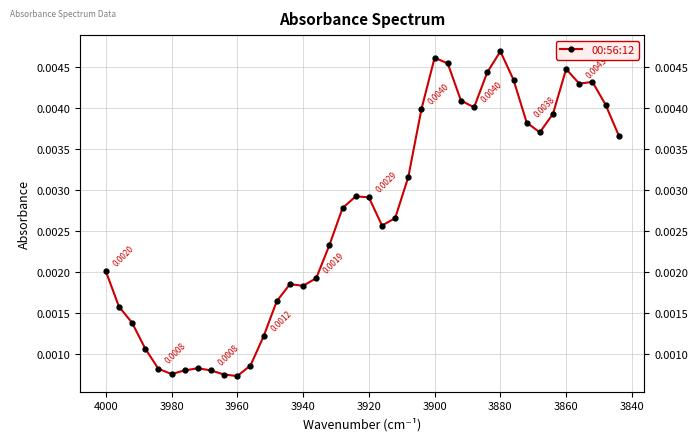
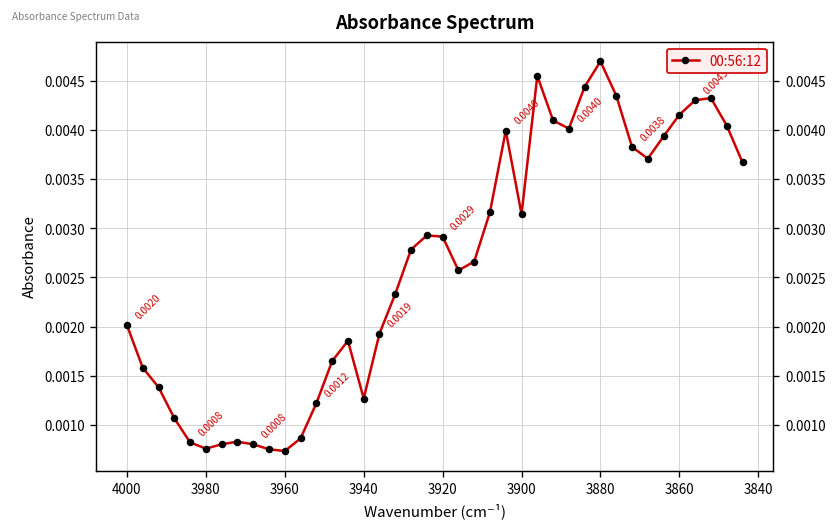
  {
    "3960": 0.0007,
-   "3940": 0.0018,
-   "3900": 0.0046,
+   "3940": 0.0013,
+   "3900": 0.0031,
    "3880": 0.0047,
-   "3860": 0.0045
+   "3860": 0.0042
  }
